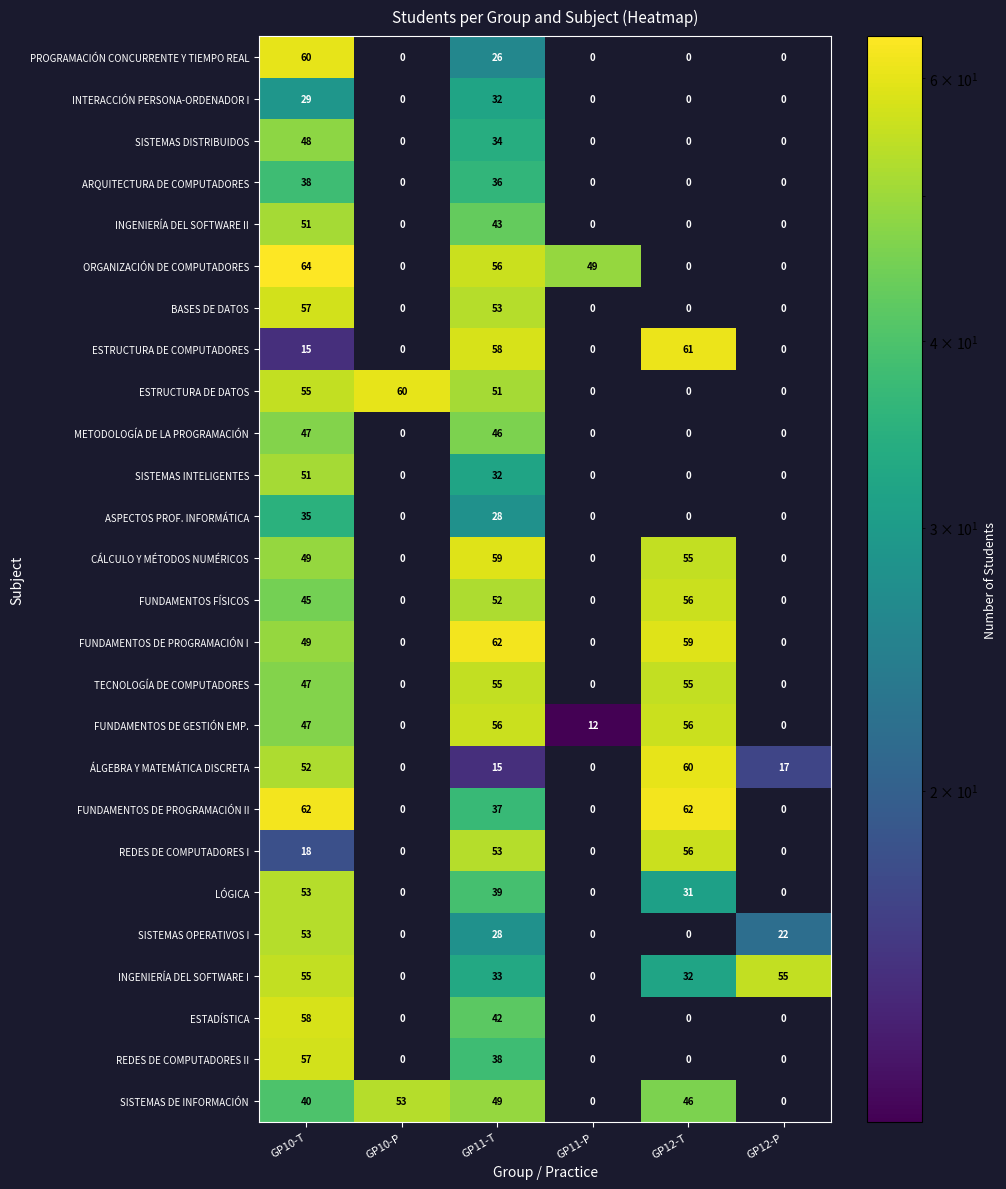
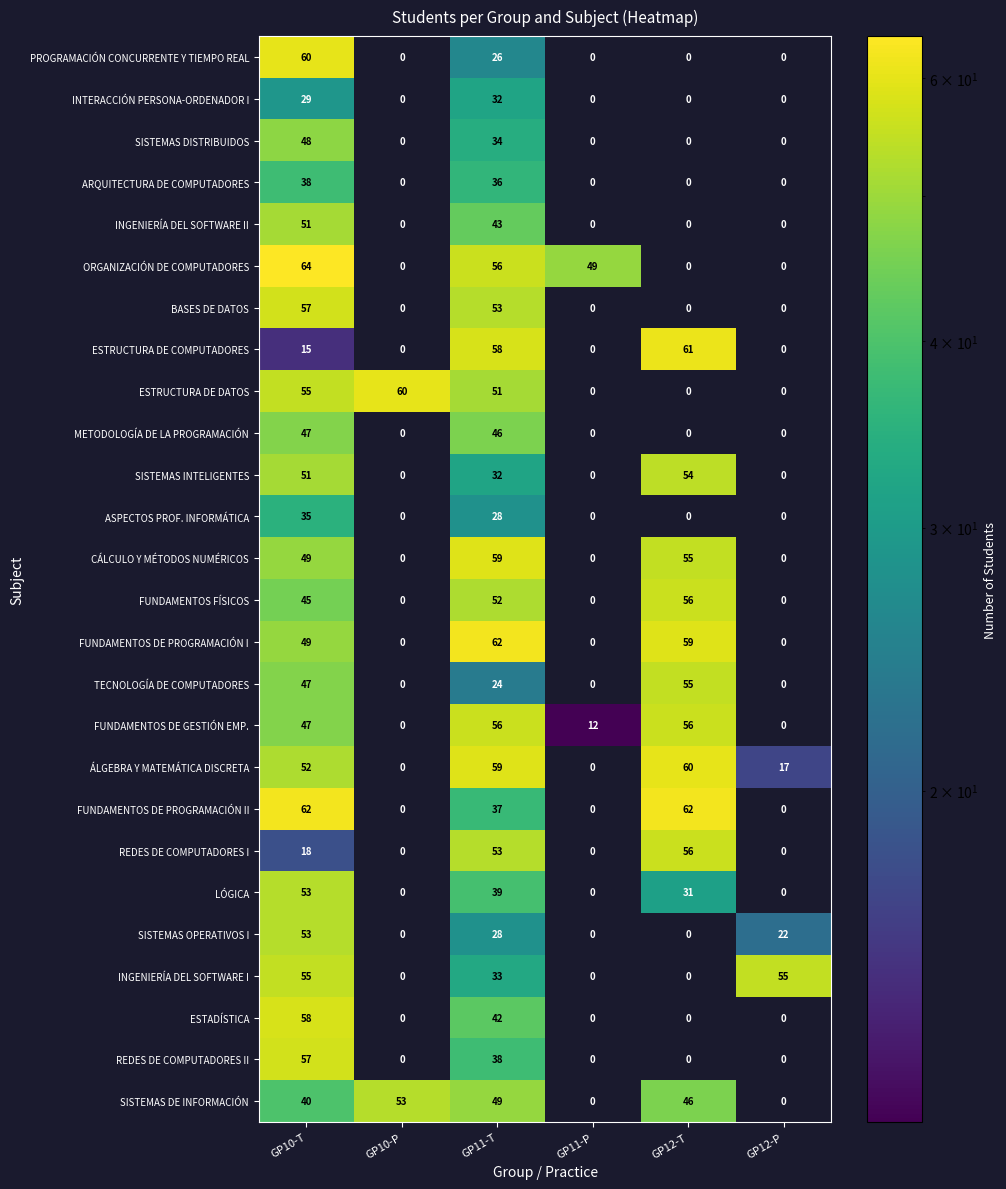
  {
    "PROGRAMACIÓN CONCURRENTE Y TIEMPO REAL": {
      "GP10-T": 60,
      "GP10-P": 0,
      "GP11-T": 26,
      "GP11-P": 0,
      "GP12-T": 0,
      "GP12-P": 0
    },
    "INTERACCIÓN PERSONA-ORDENADOR I": {
      "GP10-T": 29,
      "GP10-P": 0,
      "GP11-T": 32,
      "GP11-P": 0,
      "GP12-T": 0,
      "GP12-P": 0
    },
    "SISTEMAS DISTRIBUIDOS": {
      "GP10-T": 48,
      "GP10-P": 0,
      "GP11-T": 34,
      "GP11-P": 0,
      "GP12-T": 0,
      "GP12-P": 0
    },
    "ARQUITECTURA DE COMPUTADORES": {
      "GP10-T": 38,
      "GP10-P": 0,
      "GP11-T": 36,
      "GP11-P": 0,
      "GP12-T": 0,
      "GP12-P": 0
    },
    "INGENIERÍA DEL SOFTWARE II": {
      "GP10-T": 51,
      "GP10-P": 0,
      "GP11-T": 43,
      "GP11-P": 0,
      "GP12-T": 0,
      "GP12-P": 0
    },
    "ORGANIZACIÓN DE COMPUTADORES": {
      "GP10-T": 64,
      "GP10-P": 0,
      "GP11-T": 56,
      "GP11-P": 49,
      "GP12-T": 0,
      "GP12-P": 0
    },
    "BASES DE DATOS": {
      "GP10-T": 57,
      "GP10-P": 0,
      "GP11-T": 53,
      "GP11-P": 0,
      "GP12-T": 0,
      "GP12-P": 0
    },
    "ESTRUCTURA DE COMPUTADORES": {
      "GP10-T": 15,
      "GP10-P": 0,
      "GP11-T": 58,
      "GP11-P": 0,
      "GP12-T": 61,
      "GP12-P": 0
    },
    "ESTRUCTURA DE DATOS": {
      "GP10-T": 55,
      "GP10-P": 60,
      "GP11-T": 51,
      "GP11-P": 0,
      "GP12-T": 0,
      "GP12-P": 0
    },
    "METODOLOGÍA DE LA PROGRAMACIÓN": {
      "GP10-T": 47,
      "GP10-P": 0,
      "GP11-T": 46,
      "GP11-P": 0,
      "GP12-T": 0,
      "GP12-P": 0
    },
    "SISTEMAS INTELIGENTES": {
      "GP10-T": 51,
      "GP10-P": 0,
      "GP11-T": 32,
      "GP11-P": 0,
-     "GP12-T": 0,
+     "GP12-T": 54,
      "GP12-P": 0
    },
    "ASPECTOS PROF. INFORMÁTICA": {
      "GP10-T": 35,
      "GP10-P": 0,
      "GP11-T": 28,
      "GP11-P": 0,
      "GP12-T": 0,
      "GP12-P": 0
    },
    "CÁLCULO Y MÉTODOS NUMÉRICOS": {
      "GP10-T": 49,
      "GP10-P": 0,
      "GP11-T": 59,
      "GP11-P": 0,
      "GP12-T": 55,
      "GP12-P": 0
    },
    "FUNDAMENTOS FÍSICOS": {
      "GP10-T": 45,
      "GP10-P": 0,
      "GP11-T": 52,
      "GP11-P": 0,
      "GP12-T": 56,
      "GP12-P": 0
    },
    "FUNDAMENTOS DE PROGRAMACIÓN I": {
      "GP10-T": 49,
      "GP10-P": 0,
      "GP11-T": 62,
      "GP11-P": 0,
      "GP12-T": 59,
      "GP12-P": 0
    },
    "TECNOLOGÍA DE COMPUTADORES": {
      "GP10-T": 47,
      "GP10-P": 0,
-     "GP11-T": 55,
+     "GP11-T": 24,
      "GP11-P": 0,
      "GP12-T": 55,
      "GP12-P": 0
    },
    "FUNDAMENTOS DE GESTIÓN EMP.": {
      "GP10-T": 47,
      "GP10-P": 0,
      "GP11-T": 56,
      "GP11-P": 12,
      "GP12-T": 56,
      "GP12-P": 0
    },
    "ÁLGEBRA Y MATEMÁTICA DISCRETA": {
      "GP10-T": 52,
      "GP10-P": 0,
-     "GP11-T": 15,
+     "GP11-T": 59,
      "GP11-P": 0,
      "GP12-T": 60,
      "GP12-P": 17
    },
    "FUNDAMENTOS DE PROGRAMACIÓN II": {
      "GP10-T": 62,
      "GP10-P": 0,
      "GP11-T": 37,
      "GP11-P": 0,
      "GP12-T": 62,
      "GP12-P": 0
    },
    "REDES DE COMPUTADORES I": {
      "GP10-T": 18,
      "GP10-P": 0,
      "GP11-T": 53,
      "GP11-P": 0,
      "GP12-T": 56,
      "GP12-P": 0
    },
    "LÓGICA": {
      "GP10-T": 53,
      "GP10-P": 0,
      "GP11-T": 39,
      "GP11-P": 0,
      "GP12-T": 31,
      "GP12-P": 0
    },
    "SISTEMAS OPERATIVOS I": {
      "GP10-T": 53,
      "GP10-P": 0,
      "GP11-T": 28,
      "GP11-P": 0,
      "GP12-T": 0,
      "GP12-P": 22
    },
    "INGENIERÍA DEL SOFTWARE I": {
      "GP10-T": 55,
      "GP10-P": 0,
      "GP11-T": 33,
      "GP11-P": 0,
-     "GP12-T": 32,
+     "GP12-T": 0,
      "GP12-P": 55
    },
    "ESTADÍSTICA": {
      "GP10-T": 58,
      "GP10-P": 0,
      "GP11-T": 42,
      "GP11-P": 0,
      "GP12-T": 0,
      "GP12-P": 0
    },
    "REDES DE COMPUTADORES II": {
      "GP10-T": 57,
      "GP10-P": 0,
      "GP11-T": 38,
      "GP11-P": 0,
      "GP12-T": 0,
      "GP12-P": 0
    },
    "SISTEMAS DE INFORMACIÓN": {
      "GP10-T": 40,
      "GP10-P": 53,
      "GP11-T": 49,
      "GP11-P": 0,
      "GP12-T": 46,
      "GP12-P": 0
    }
  }
